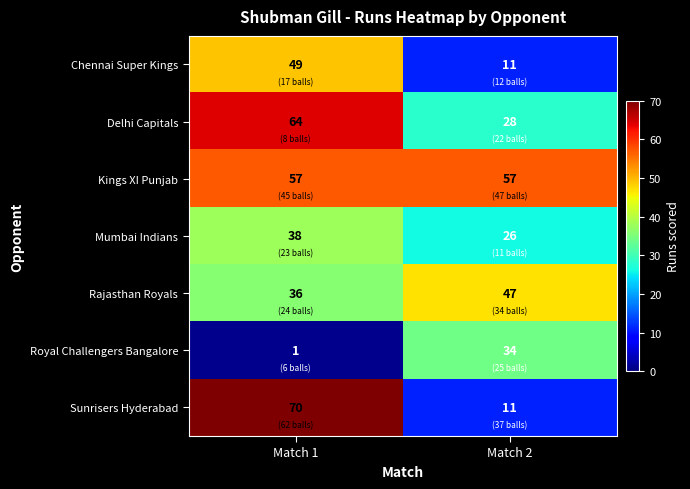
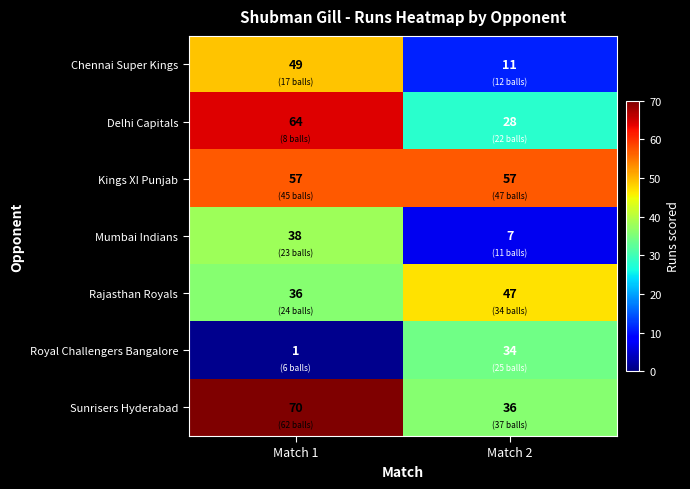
  {
    "Mumbai Indians": {
-     "Match 2": 26
+     "Match 2": 7
    },
    "Sunrisers Hyderabad": {
-     "Match 2": 11
+     "Match 2": 36
    }
  }
